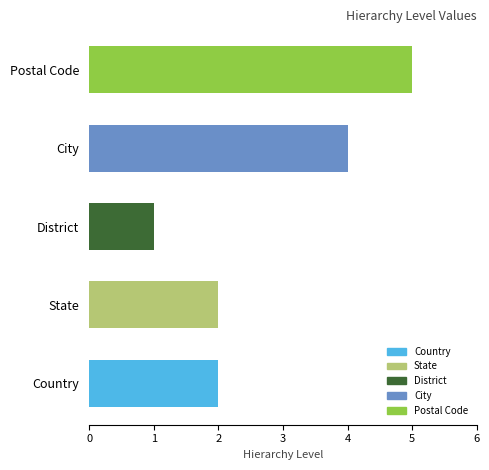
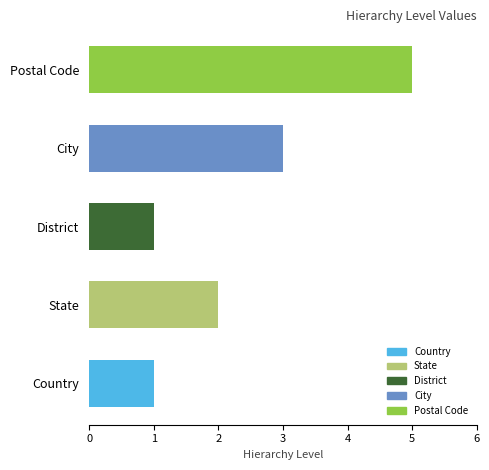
  {
    "Postal Code": 5,
-   "City": 4,
+   "City": 3,
    "District": 1,
    "State": 2,
-   "Country": 2
+   "Country": 1
  }
